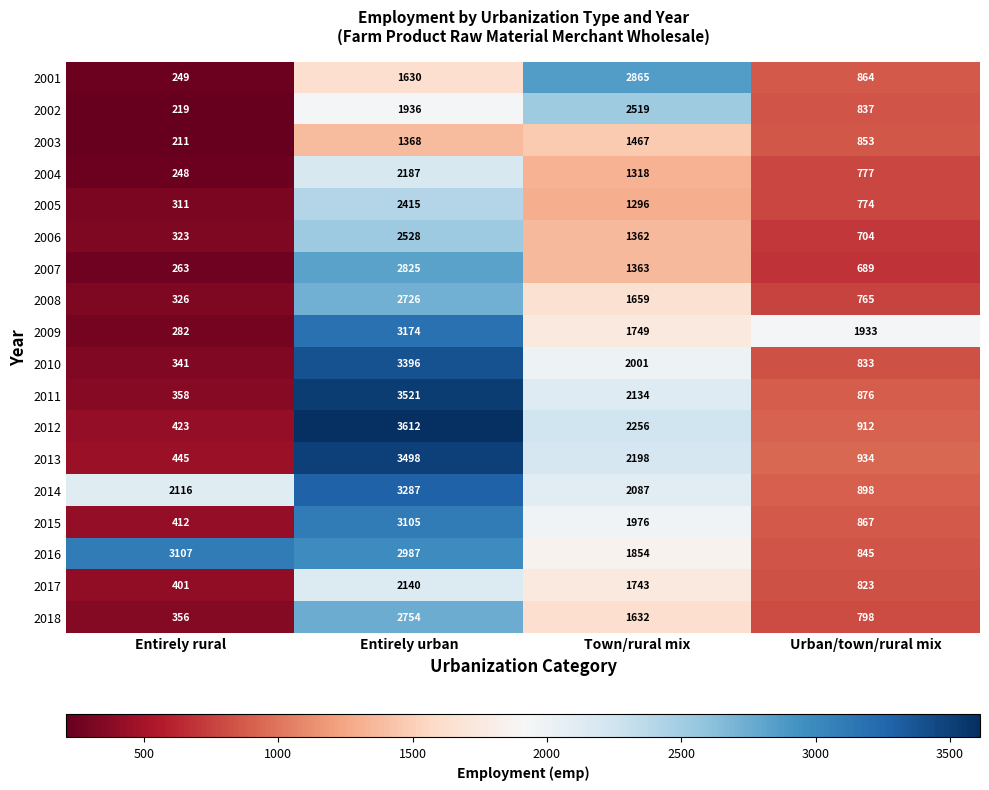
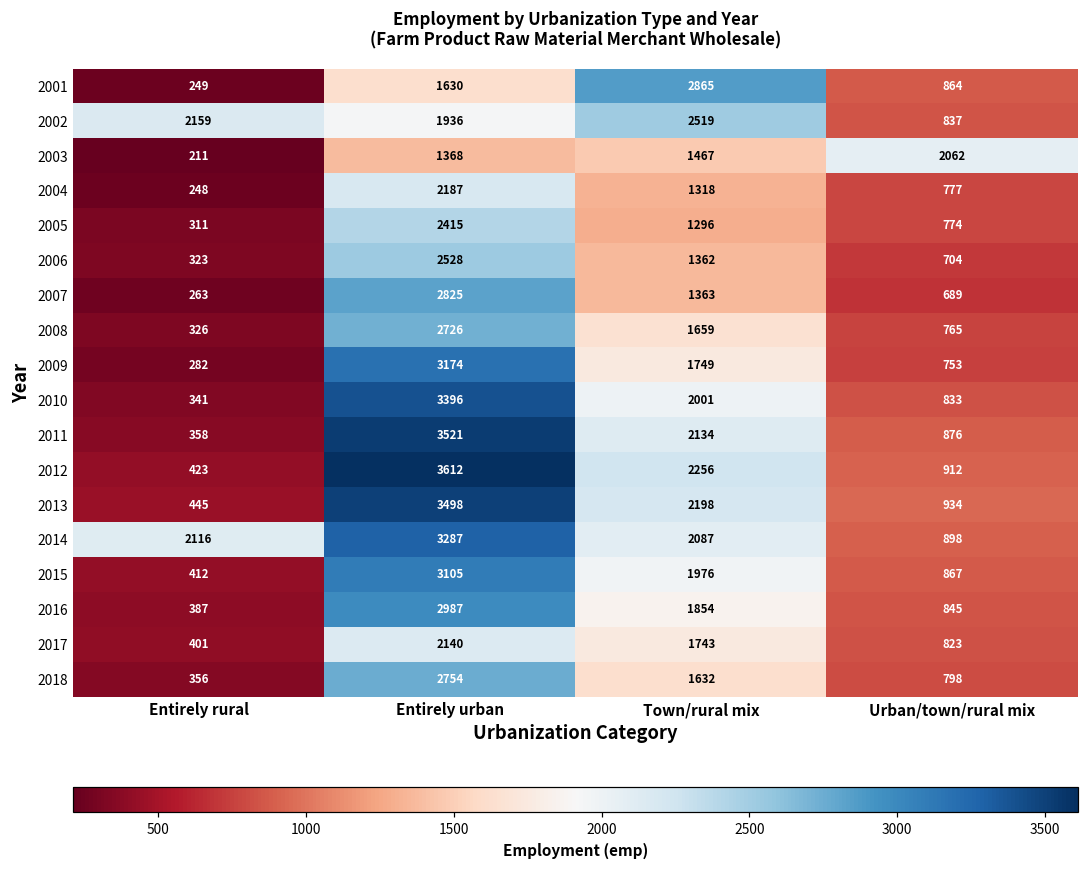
  {
    "2001": {
      "Entirely rural": 249,
      "Entirely urban": 1630,
      "Town/rural mix": 2865,
      "Urban/town/rural mix": 864
    },
    "2002": {
-     "Entirely rural": 219,
+     "Entirely rural": 2159,
      "Entirely urban": 1936,
      "Town/rural mix": 2519,
      "Urban/town/rural mix": 837
    },
    "2003": {
      "Entirely rural": 211,
      "Entirely urban": 1368,
      "Town/rural mix": 1467,
-     "Urban/town/rural mix": 853
+     "Urban/town/rural mix": 2062
    },
    "2004": {
      "Entirely rural": 248,
      "Entirely urban": 2187,
      "Town/rural mix": 1318,
      "Urban/town/rural mix": 777
    },
    "2005": {
      "Entirely rural": 311,
      "Entirely urban": 2415,
      "Town/rural mix": 1296,
      "Urban/town/rural mix": 774
    },
    "2006": {
      "Entirely rural": 323,
      "Entirely urban": 2528,
      "Town/rural mix": 1362,
      "Urban/town/rural mix": 704
    },
    "2007": {
      "Entirely rural": 263,
      "Entirely urban": 2825,
      "Town/rural mix": 1363,
      "Urban/town/rural mix": 689
    },
    "2008": {
      "Entirely rural": 326,
      "Entirely urban": 2726,
      "Town/rural mix": 1659,
      "Urban/town/rural mix": 765
    },
    "2009": {
      "Entirely rural": 282,
      "Entirely urban": 3174,
      "Town/rural mix": 1749,
-     "Urban/town/rural mix": 1933
+     "Urban/town/rural mix": 753
    },
    "2010": {
      "Entirely rural": 341,
      "Entirely urban": 3396,
      "Town/rural mix": 2001,
      "Urban/town/rural mix": 833
    },
    "2011": {
      "Entirely rural": 358,
      "Entirely urban": 3521,
      "Town/rural mix": 2134,
      "Urban/town/rural mix": 876
    },
    "2012": {
      "Entirely rural": 423,
      "Entirely urban": 3612,
      "Town/rural mix": 2256,
      "Urban/town/rural mix": 912
    },
    "2013": {
      "Entirely rural": 445,
      "Entirely urban": 3498,
      "Town/rural mix": 2198,
      "Urban/town/rural mix": 934
    },
    "2014": {
      "Entirely rural": 2116,
      "Entirely urban": 3287,
      "Town/rural mix": 2087,
      "Urban/town/rural mix": 898
    },
    "2015": {
      "Entirely rural": 412,
      "Entirely urban": 3105,
      "Town/rural mix": 1976,
      "Urban/town/rural mix": 867
    },
    "2016": {
-     "Entirely rural": 3107,
+     "Entirely rural": 387,
      "Entirely urban": 2987,
      "Town/rural mix": 1854,
      "Urban/town/rural mix": 845
    },
    "2017": {
      "Entirely rural": 401,
      "Entirely urban": 2140,
      "Town/rural mix": 1743,
      "Urban/town/rural mix": 823
    },
    "2018": {
      "Entirely rural": 356,
      "Entirely urban": 2754,
      "Town/rural mix": 1632,
      "Urban/town/rural mix": 798
    }
  }
